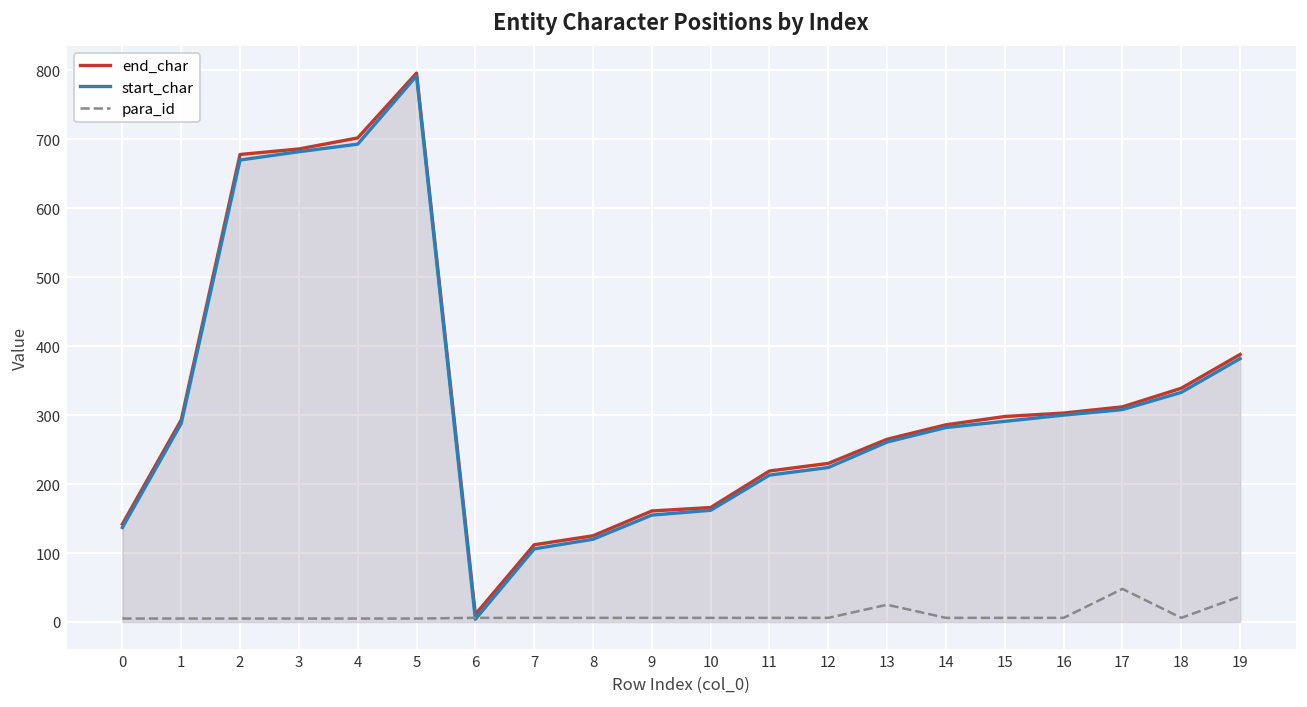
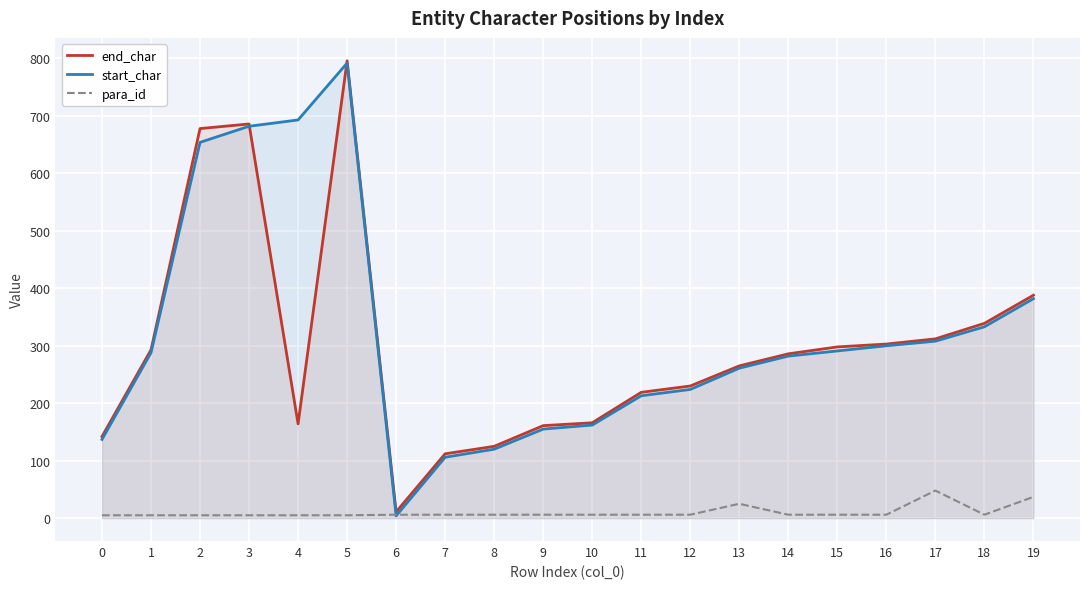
  {
    "end_char": {
      "0": 140,
      "1": 290,
      "2": 680,
-     "4": 700,
+     "4": 160,
      "6": 10,
      "7": 110,
      "8": 130,
      "9": 160,
      "11": 220,
      "12": 230,
      "15": 300,
      "18": 340,
      "19": 390
    },
    "start_char": {
      "0": 140,
      "1": 290,
-     "2": 670,
+     "2": 650,
      "4": 690,
      "7": 110,
      "8": 120,
      "9": 160,
      "11": 210,
      "12": 220,
      "15": 290,
      "18": 330,
      "19": 380
    },
    "para_id": {
      "0": 10,
      "1": 10,
      "2": 10,
      "3": 10,
      "4": 10,
      "5": 10,
      "7": 10,
      "8": 10,
      "9": 10,
      "10": 10,
      "11": 10,
      "12": 10,
      "13": 30,
      "14": 10,
      "15": 10,
      "16": 10,
      "17": 50,
      "18": 10,
      "19": 40
    }
  }
